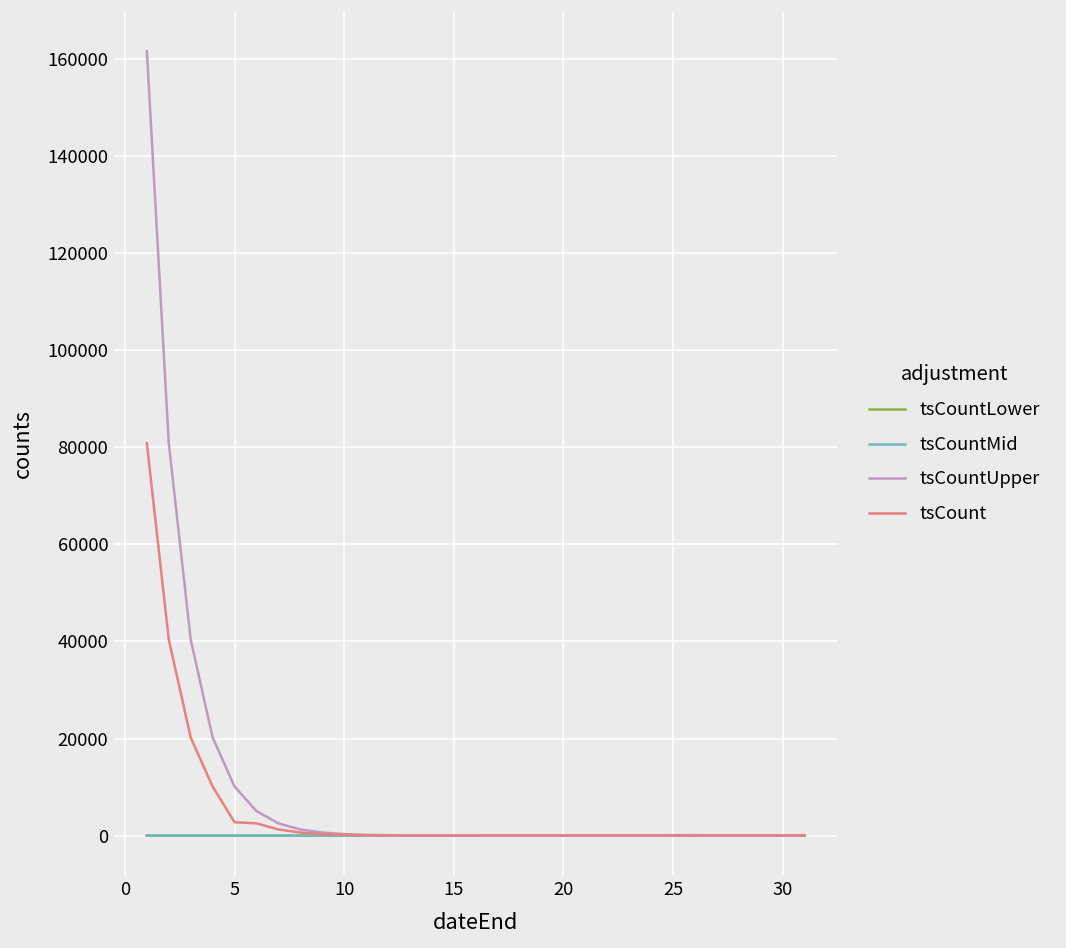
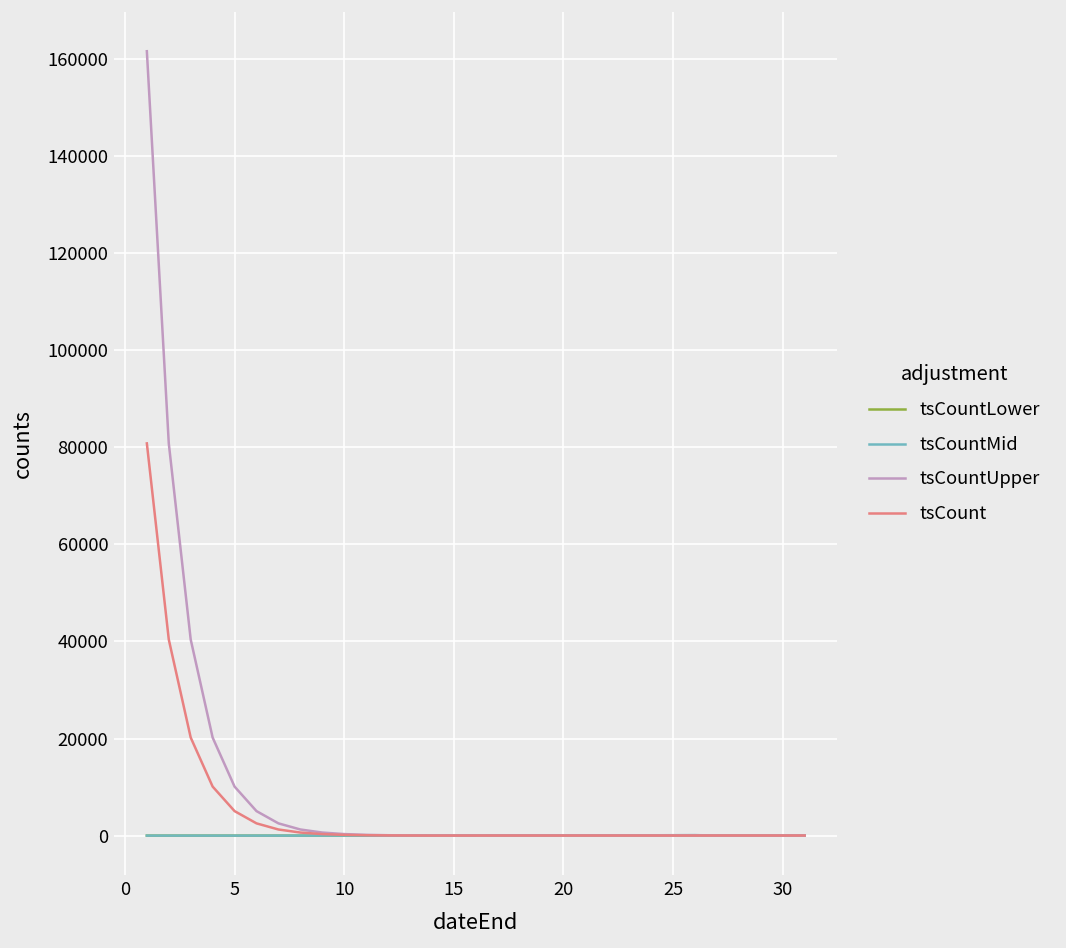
  {
    "tsCountMid": {
      "5": 0
    },
    "tsCountUpper": {
      "5": 10000
    },
    "tsCount": {
-     "5": 3000
+     "5": 5000
    }
  }
